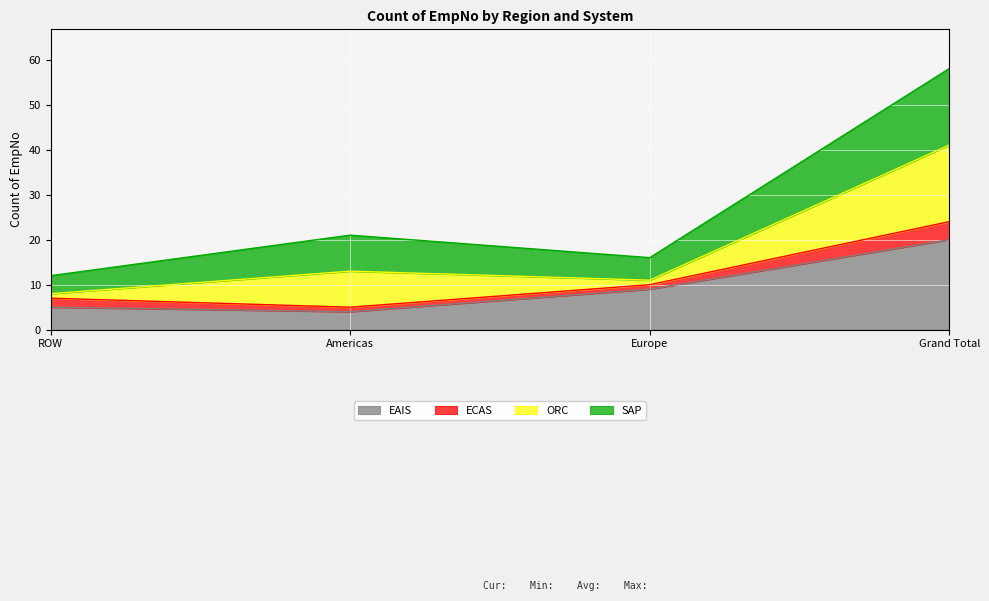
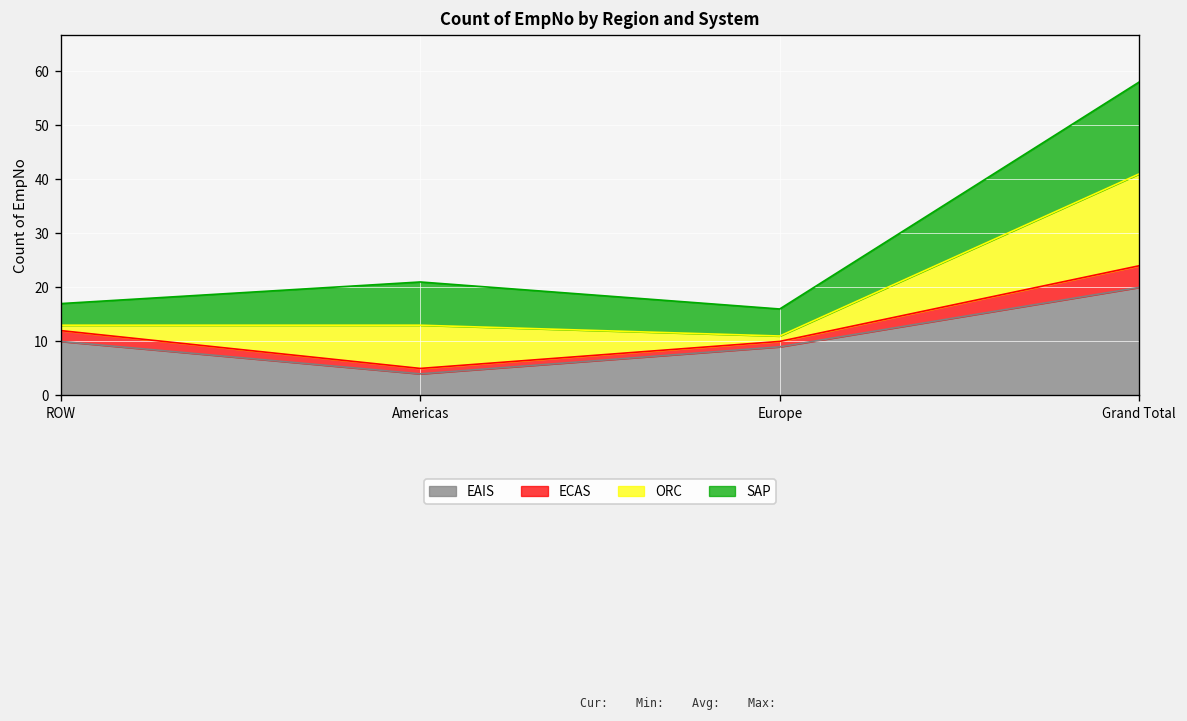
  {
    "EAIS": {
-     "ROW": 5,
+     "ROW": 10,
      "Americas": 4,
      "Europe": 9,
      "Grand Total": 20
    },
    "ECAS": {
      "ROW": 2,
      "Americas": 1,
      "Europe": 1,
      "Grand Total": 4
    },
    "ORC": {
      "ROW": 1,
      "Americas": 8,
      "Europe": 1,
      "Grand Total": 17
    },
    "SAP": {
      "ROW": 4,
      "Americas": 8,
      "Europe": 5,
      "Grand Total": 17
    }
  }
